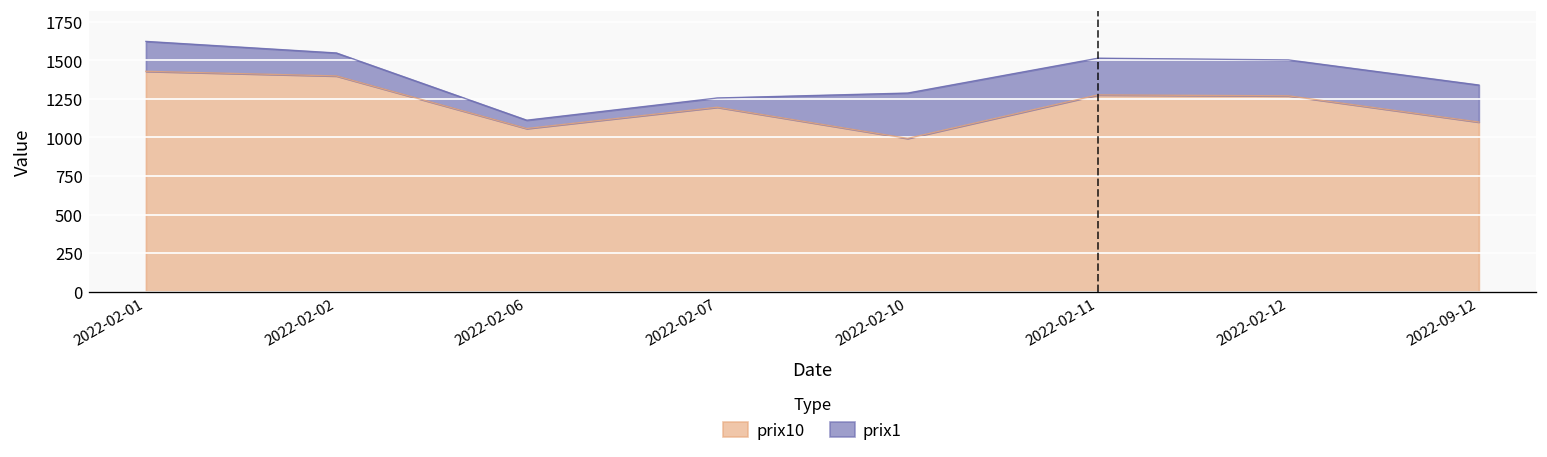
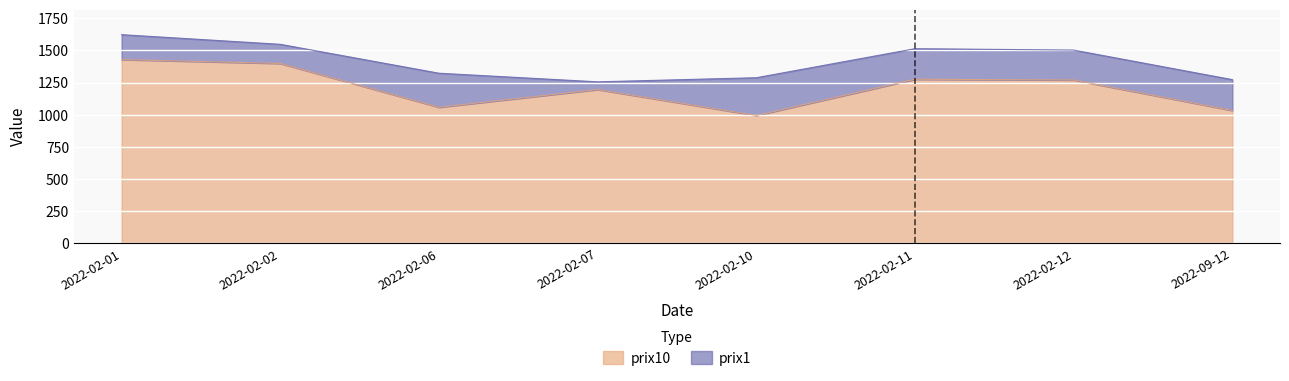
  {
    "prix10": {
      "2022-02-01": 1430,
      "2022-02-02": 1400,
      "2022-02-06": 1060,
      "2022-02-07": 1200,
      "2022-02-10": 990,
      "2022-02-11": 1280,
      "2022-02-12": 1270,
-     "2022-09-12": 1100
+     "2022-09-12": 1030
    },
    "prix1": {
      "2022-02-01": 190,
      "2022-02-02": 150,
-     "2022-02-06": 50,
+     "2022-02-06": 270,
      "2022-02-07": 60,
      "2022-02-10": 290,
      "2022-02-11": 240,
      "2022-02-12": 230,
      "2022-09-12": 240
    }
  }
